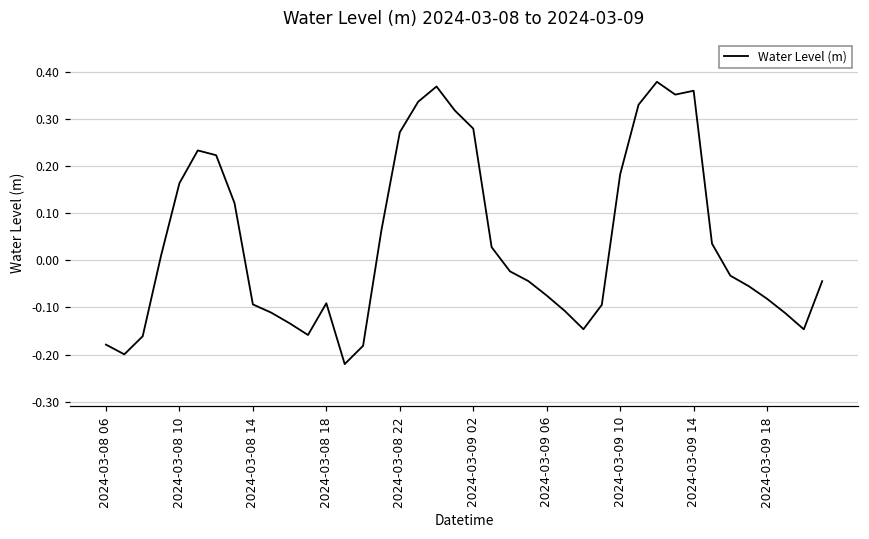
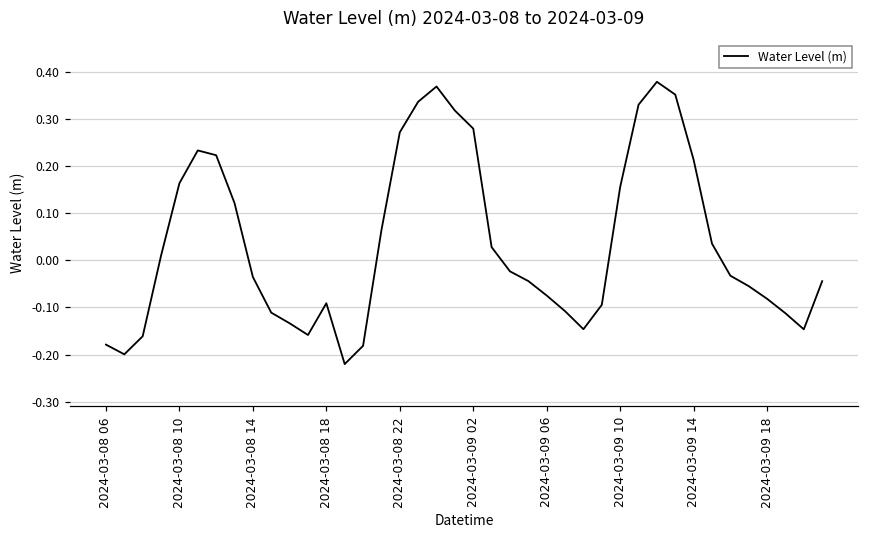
  {
    "2024-03-08 06": -0.18,
    "2024-03-08 10": 0.16,
-   "2024-03-08 14": -0.09,
+   "2024-03-08 14": -0.04,
    "2024-03-08 18": -0.09,
    "2024-03-08 22": 0.27,
    "2024-03-09 02": 0.28,
    "2024-03-09 06": -0.07,
-   "2024-03-09 10": 0.18,
-   "2024-03-09 14": 0.36,
+   "2024-03-09 10": 0.16,
+   "2024-03-09 14": 0.21,
    "2024-03-09 18": -0.08
  }
